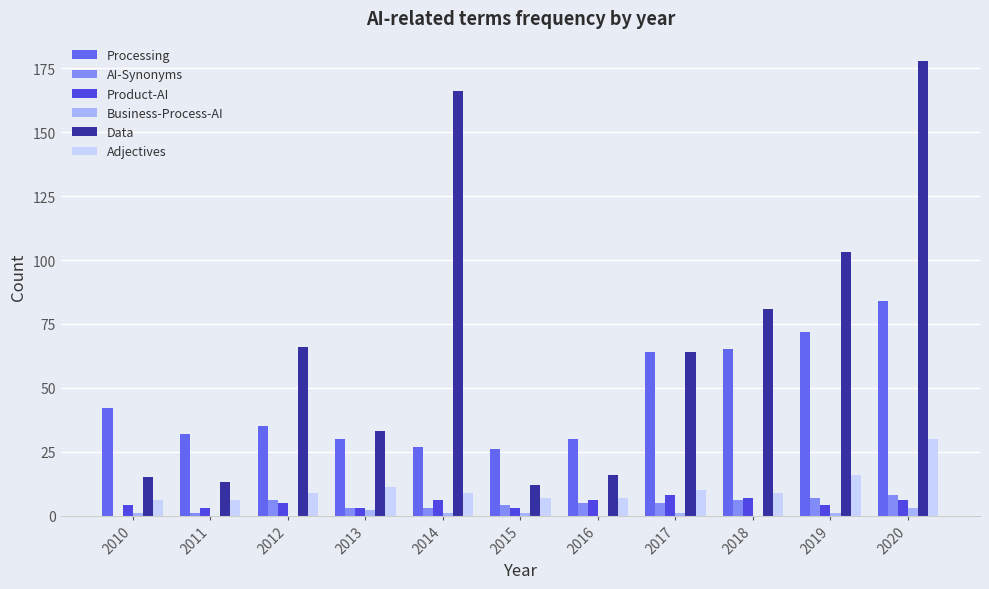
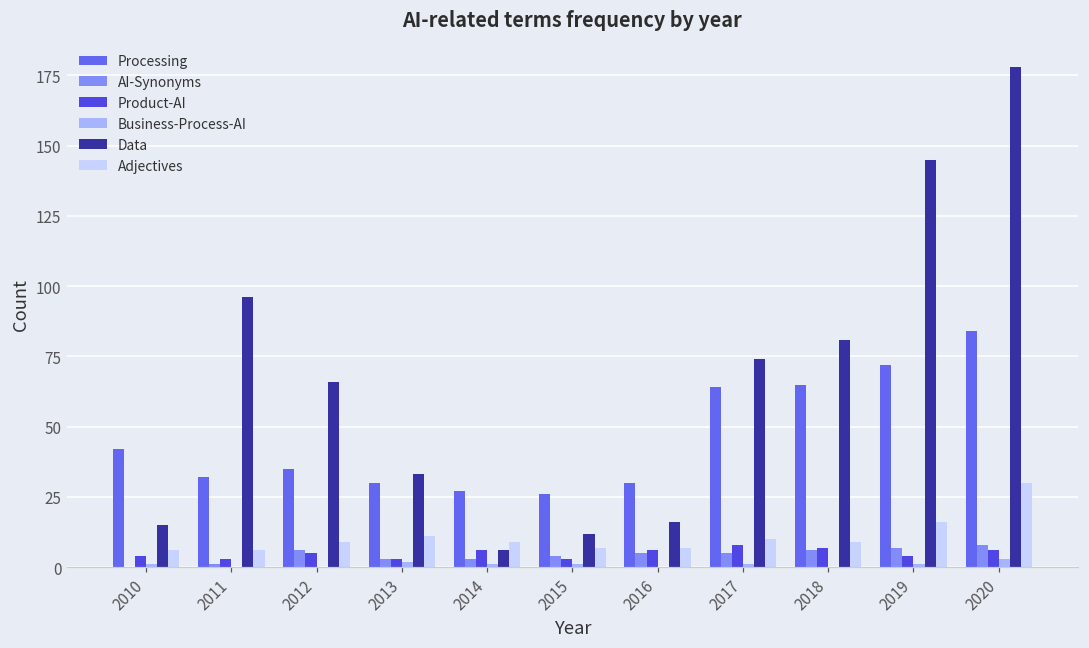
  {
    "Data": {
      "2010": 15,
-     "2011": 13,
+     "2011": 96,
      "2012": 66,
      "2013": 33,
-     "2014": 166,
+     "2014": 6,
      "2015": 12,
      "2016": 16,
-     "2017": 64,
+     "2017": 74,
      "2018": 81,
-     "2019": 103,
+     "2019": 145,
      "2020": 178
    }
  }
